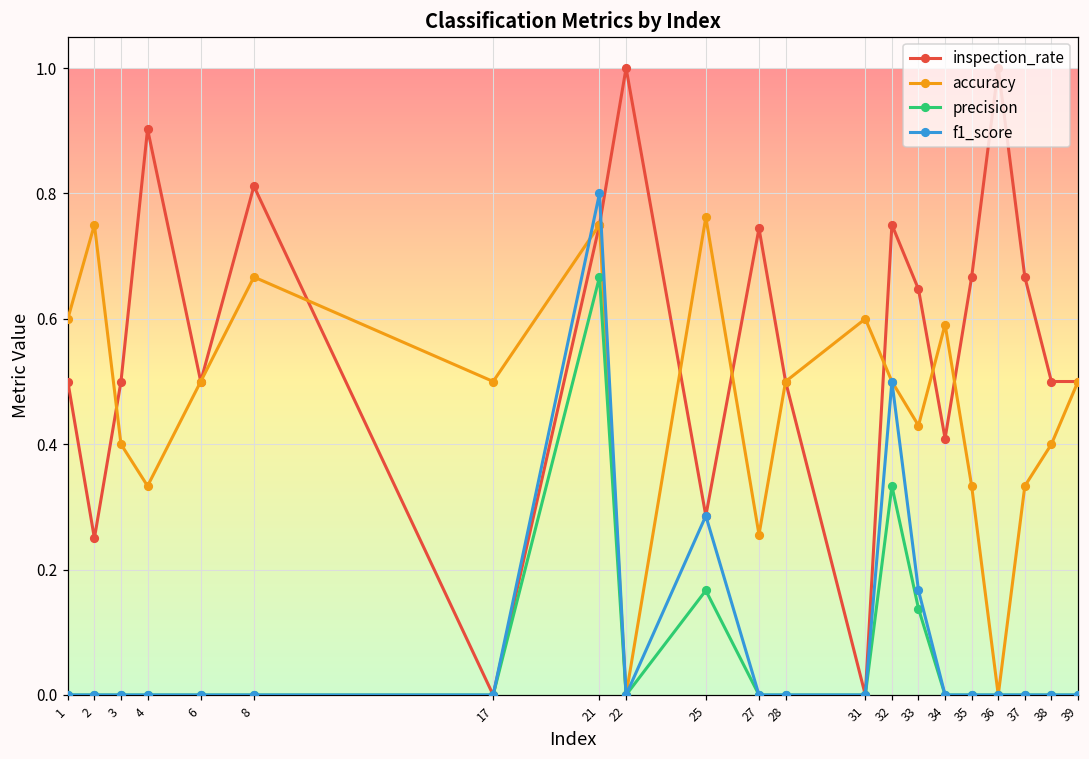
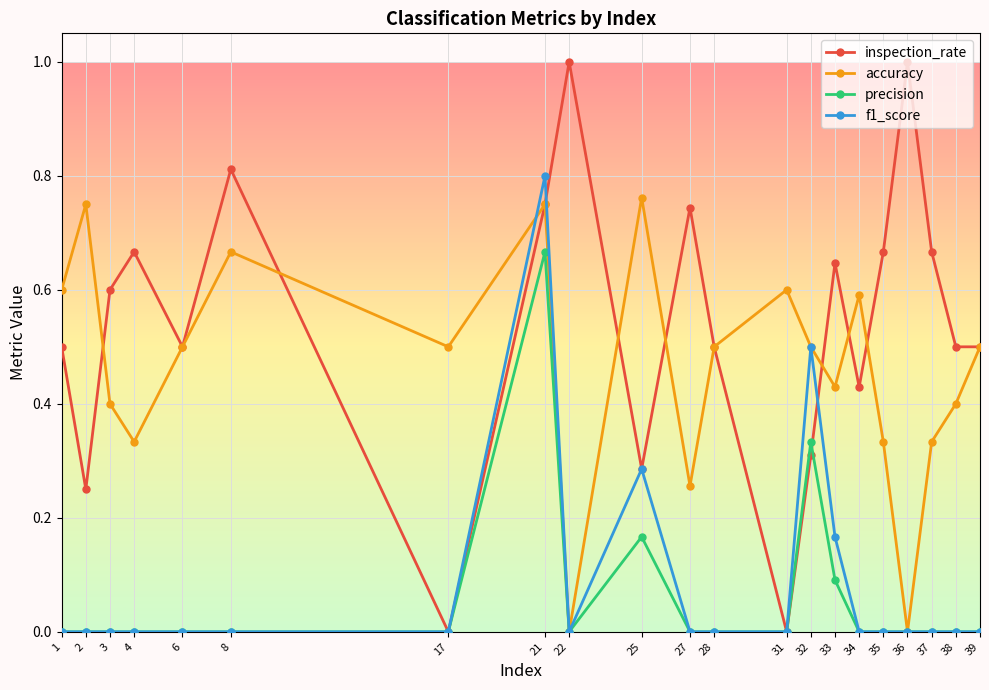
  {
    "inspection_rate": {
      "1": 0.50,
      "2": 0.25,
-     "3": 0.5,
-     "4": 0.90,
+     "3": 0.6,
+     "4": 0.67,
      "8": 0.81,
      "22": 1.00,
      "27": 0.74,
-     "32": 0.75,
+     "32": 0.31,
      "33": 0.65,
-     "34": 0.41,
+     "34": 0.43,
      "35": 0.67,
      "37": 0.67,
      "38": 0.50
    },
    "accuracy": {
      "1": 0.60,
      "2": 0.75,
      "3": 0.40,
      "4": 0.33,
      "8": 0.67,
      "17": 0.50,
      "25": 0.76,
      "27": 0.26,
      "31": 0.60,
      "33": 0.43,
      "34": 0.59,
      "35": 0.33,
      "37": 0.33,
      "38": 0.40
    },
    "precision": {
      "21": 0.67,
      "25": 0.17,
      "32": 0.33,
-     "33": 0.14
+     "33": 0.09
    },
    "f1_score": {
      "21": 0.80,
      "33": 0.17
    }
  }
